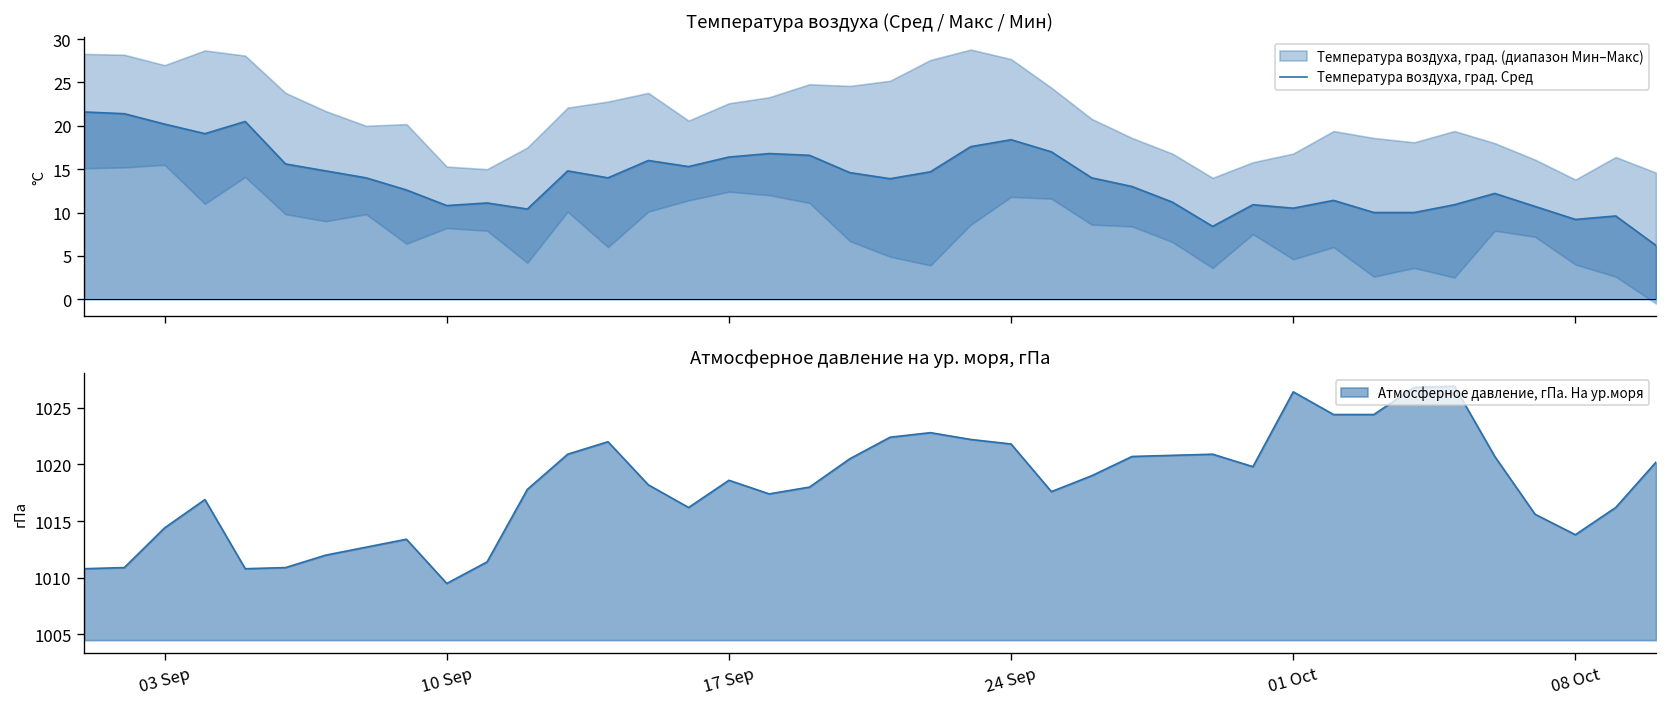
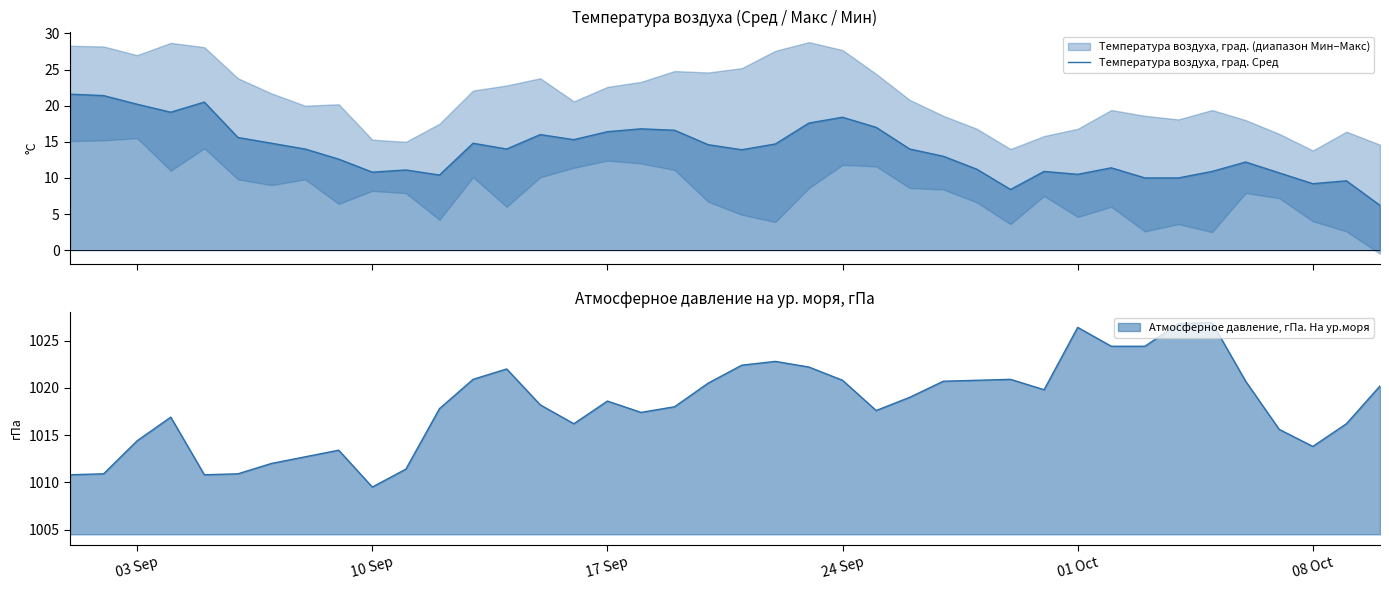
  {
    "Атмосферное давление на ур. моря, гПа": {
      "03 Sep": 1014,
      "10 Sep": 1010,
      "17 Sep": 1019,
-     "24 Sep": 1022,
+     "24 Sep": 1021,
      "01 Oct": 1026,
      "08 Oct": 1014
    }
  }
